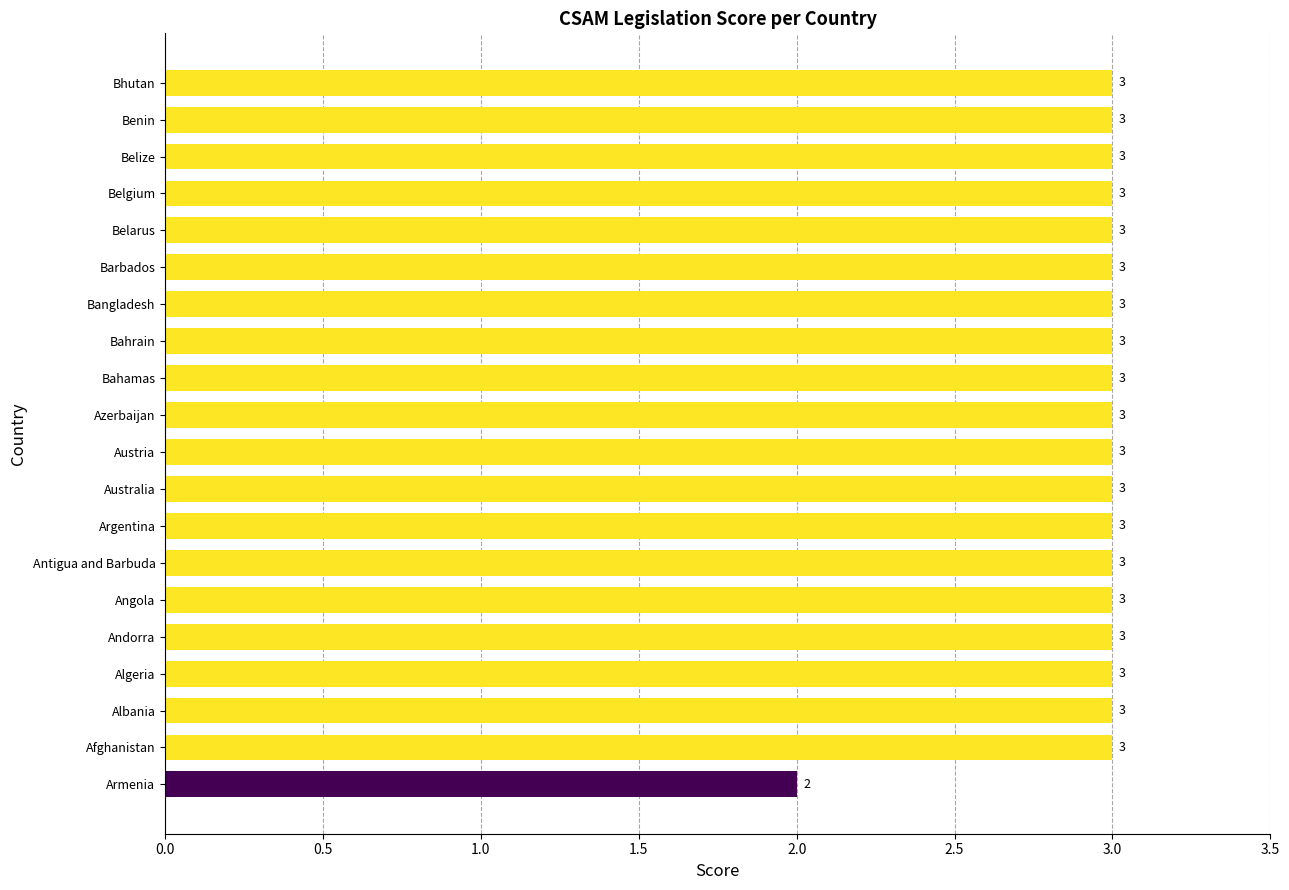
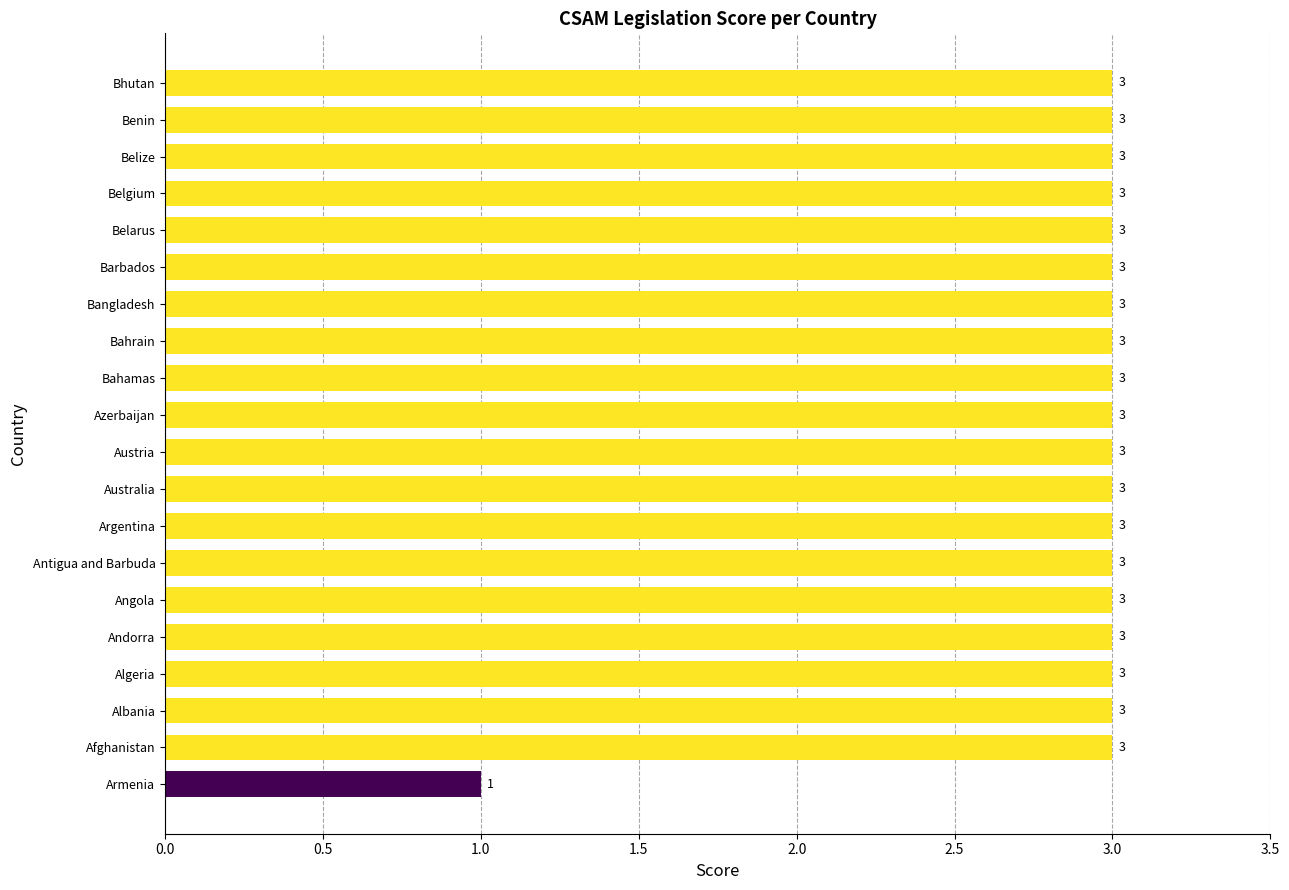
  {
    "Bhutan": 3,
    "Benin": 3,
    "Belize": 3,
    "Belgium": 3,
    "Belarus": 3,
    "Barbados": 3,
    "Bangladesh": 3,
    "Bahrain": 3,
    "Bahamas": 3,
    "Azerbaijan": 3,
    "Austria": 3,
    "Australia": 3,
    "Argentina": 3,
    "Antigua and Barbuda": 3,
    "Angola": 3,
    "Andorra": 3,
    "Algeria": 3,
    "Albania": 3,
    "Afghanistan": 3,
-   "Armenia": 2
+   "Armenia": 1
  }
